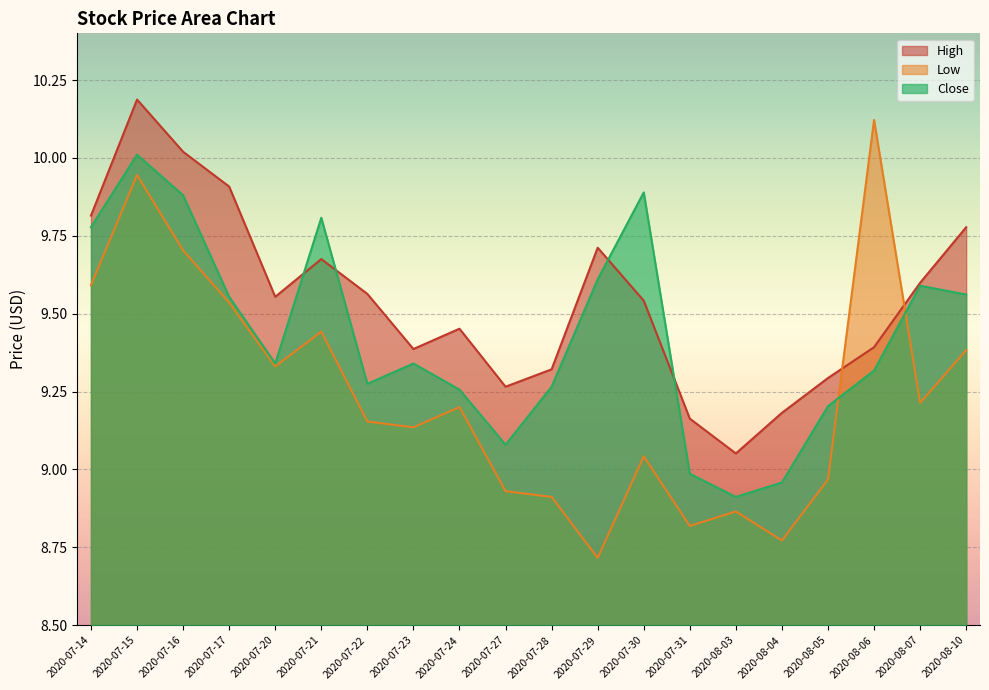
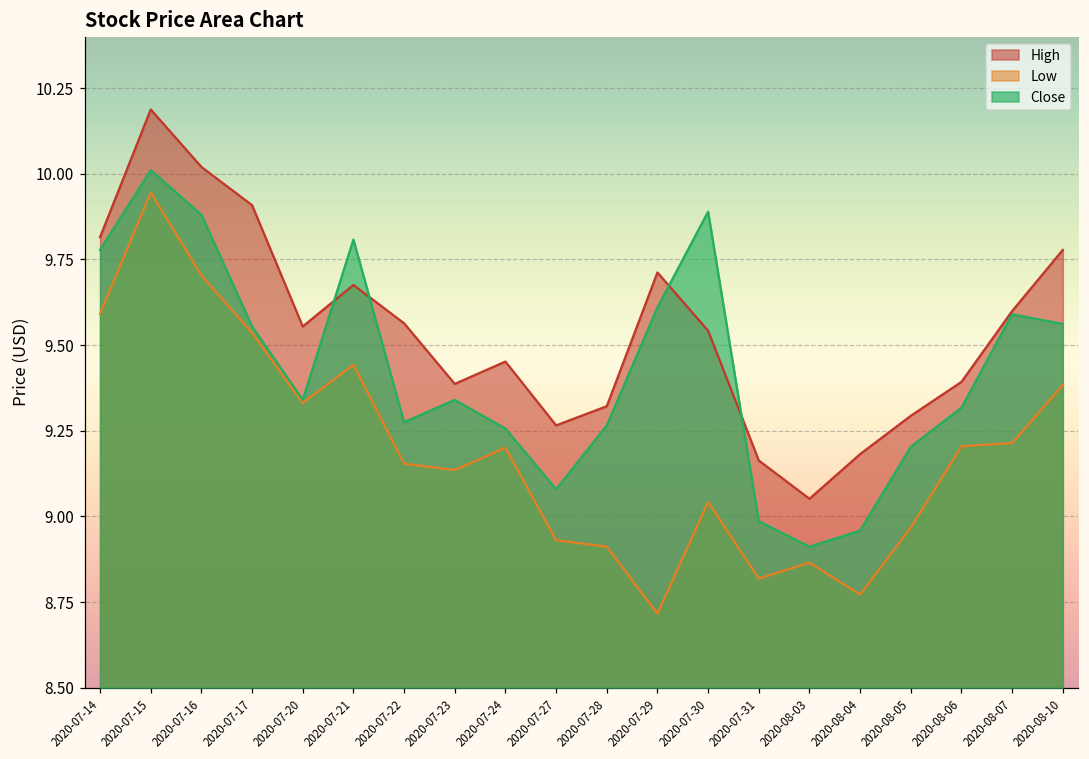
  {
    "High": {
      "2020-07-14": 9.81,
      "2020-07-15": 10.19,
      "2020-07-16": 10.02,
      "2020-07-17": 9.91,
      "2020-07-20": 9.55,
      "2020-07-21": 9.68,
      "2020-07-22": 9.56,
      "2020-07-23": 9.39,
      "2020-07-24": 9.45,
      "2020-07-27": 9.27,
      "2020-07-28": 9.32,
      "2020-07-29": 9.71,
      "2020-07-30": 9.54,
      "2020-07-31": 9.16,
      "2020-08-03": 9.05,
      "2020-08-04": 9.18,
      "2020-08-05": 9.29,
      "2020-08-06": 9.39,
      "2020-08-07": 9.60,
      "2020-08-10": 9.78
    },
    "Low": {
      "2020-07-14": 9.59,
      "2020-07-15": 9.95,
      "2020-07-16": 9.70,
      "2020-07-17": 9.54,
      "2020-07-20": 9.33,
      "2020-07-21": 9.44,
      "2020-07-22": 9.15,
      "2020-07-23": 9.14,
      "2020-07-24": 9.20,
      "2020-07-27": 8.93,
      "2020-07-28": 8.91,
      "2020-07-29": 8.72,
      "2020-07-30": 9.04,
      "2020-07-31": 8.82,
      "2020-08-03": 8.87,
      "2020-08-04": 8.77,
      "2020-08-05": 8.97,
-     "2020-08-06": 10.12,
+     "2020-08-06": 9.20,
      "2020-08-07": 9.21,
      "2020-08-10": 9.38
    },
    "Close": {
      "2020-07-14": 9.78,
      "2020-07-15": 10.01,
      "2020-07-16": 9.88,
      "2020-07-17": 9.55,
      "2020-07-20": 9.34,
      "2020-07-21": 9.81,
      "2020-07-22": 9.27,
      "2020-07-23": 9.34,
      "2020-07-24": 9.26,
      "2020-07-27": 9.08,
      "2020-07-28": 9.27,
      "2020-07-29": 9.61,
      "2020-07-30": 9.89,
      "2020-07-31": 8.99,
      "2020-08-03": 8.91,
      "2020-08-04": 8.96,
      "2020-08-05": 9.20,
      "2020-08-06": 9.32,
      "2020-08-07": 9.59,
      "2020-08-10": 9.56
    }
  }
